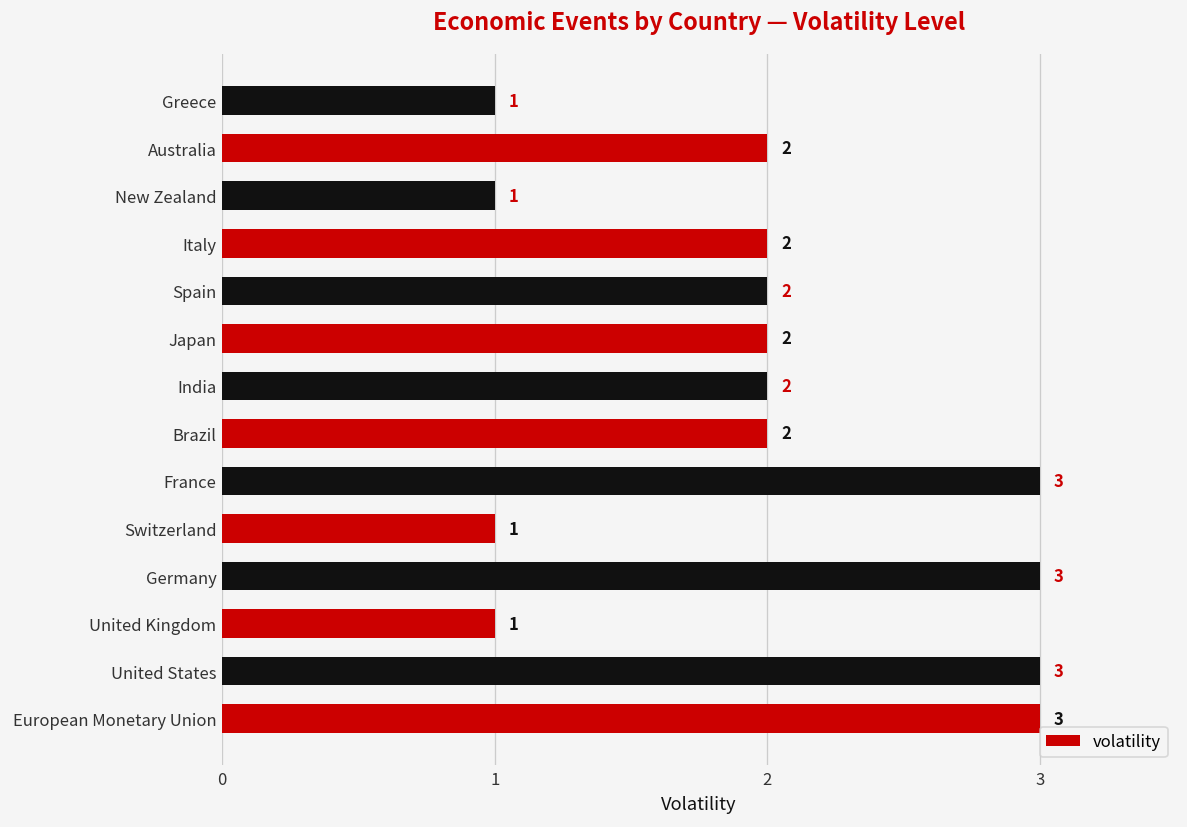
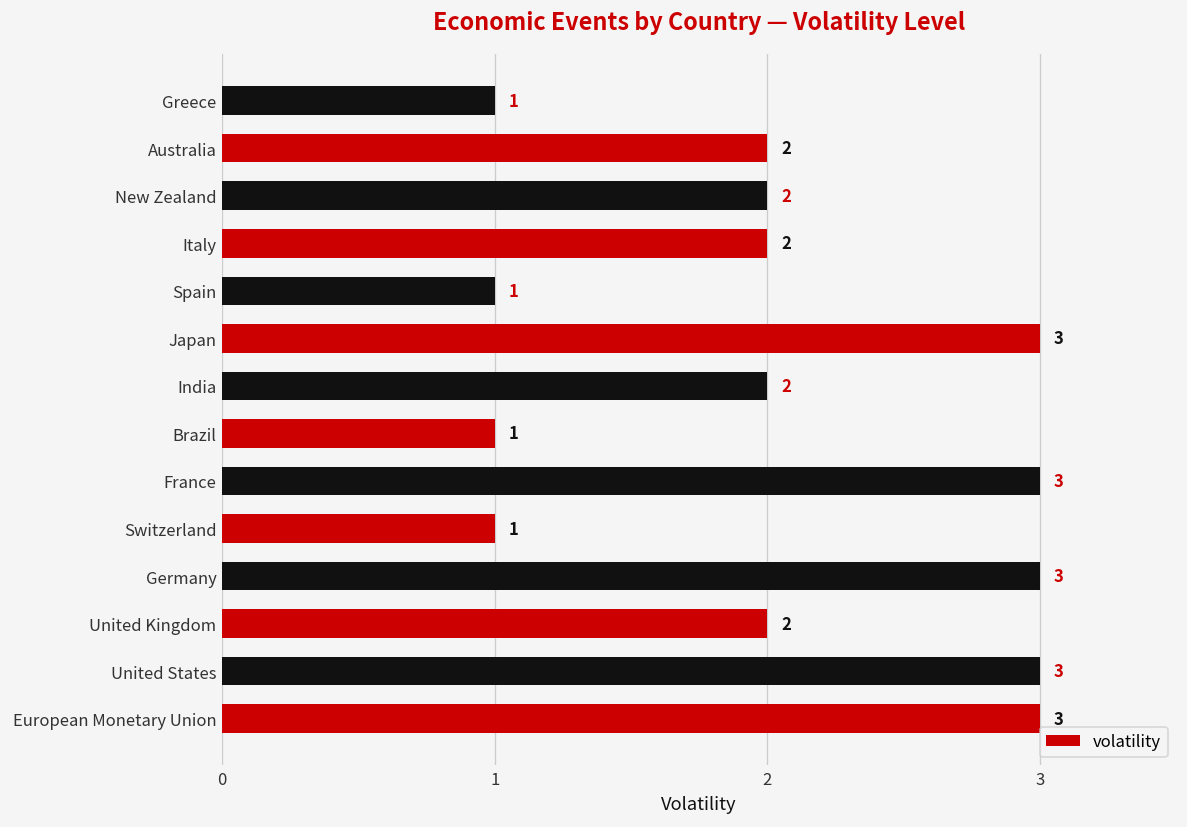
  {
    "Greece": 1,
    "Australia": 2,
-   "New Zealand": 1,
+   "New Zealand": 2,
    "Italy": 2,
-   "Spain": 2,
-   "Japan": 2,
+   "Spain": 1,
+   "Japan": 3,
    "India": 2,
-   "Brazil": 2,
+   "Brazil": 1,
    "France": 3,
    "Switzerland": 1,
    "Germany": 3,
-   "United Kingdom": 1,
+   "United Kingdom": 2,
    "United States": 3
  }
